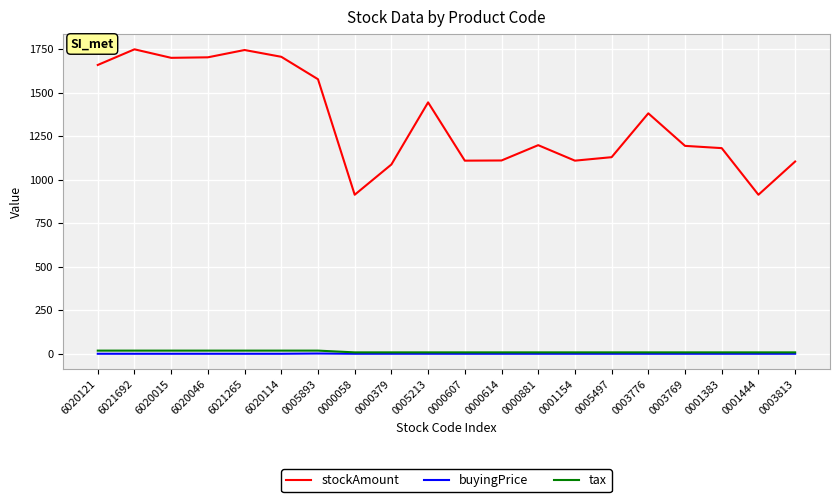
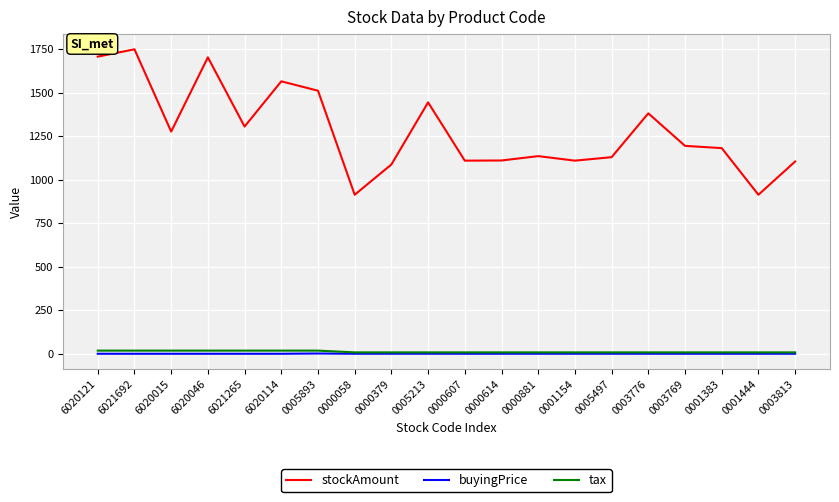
  {
    "stockAmount": {
-     "6020121": 1660,
+     "6020121": 1710,
      "6021692": 1750,
-     "6020015": 1700,
+     "6020015": 1280,
      "6020046": 1700,
-     "6021265": 1750,
-     "6020114": 1710,
-     "0005893": 1580,
+     "6021265": 1310,
+     "6020114": 1570,
+     "0005893": 1510,
      "0000058": 910,
      "0000379": 1090,
      "0005213": 1450,
      "0000607": 1110,
      "0000614": 1110,
-     "0000881": 1200,
+     "0000881": 1140,
      "0001154": 1110,
      "0005497": 1130,
      "0003776": 1380,
      "0003769": 1200,
      "0001383": 1180,
      "0001444": 910,
      "0003813": 1110
    },
    "buyingPrice": {
      "6020121": 0,
      "6021692": 0,
      "6020015": 0,
      "6020046": 0,
      "6021265": 0,
      "6020114": 0,
      "0005893": 0
    },
    "tax": {
      "6020121": 20,
      "6021692": 20,
      "6020015": 20,
      "6020046": 20,
      "6021265": 20,
      "6020114": 20,
      "0005893": 20
    }
  }
